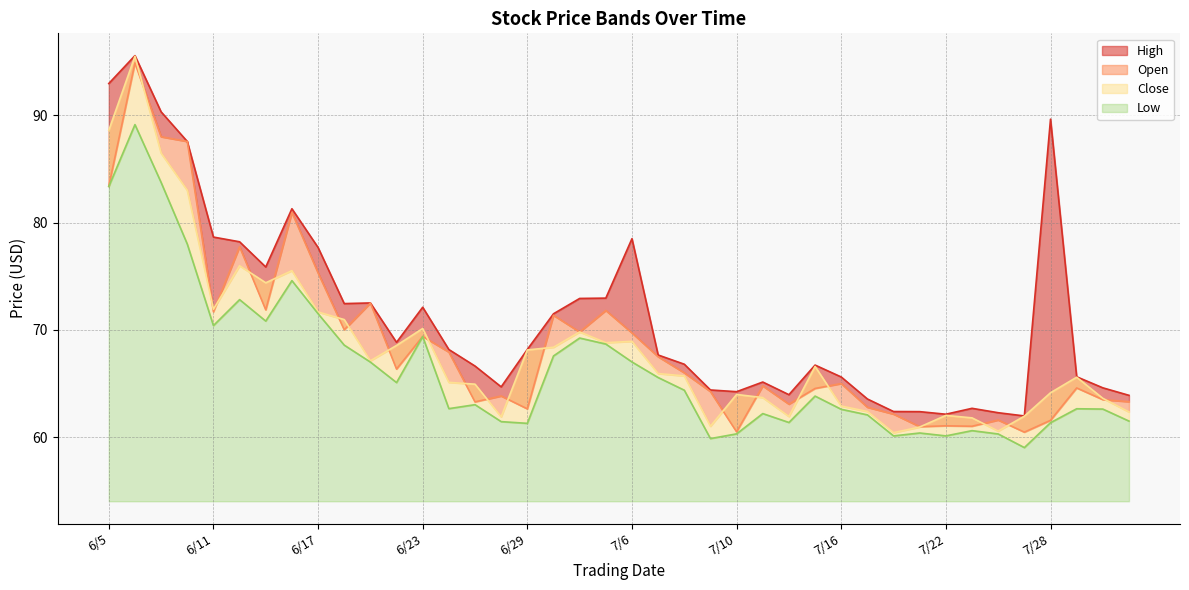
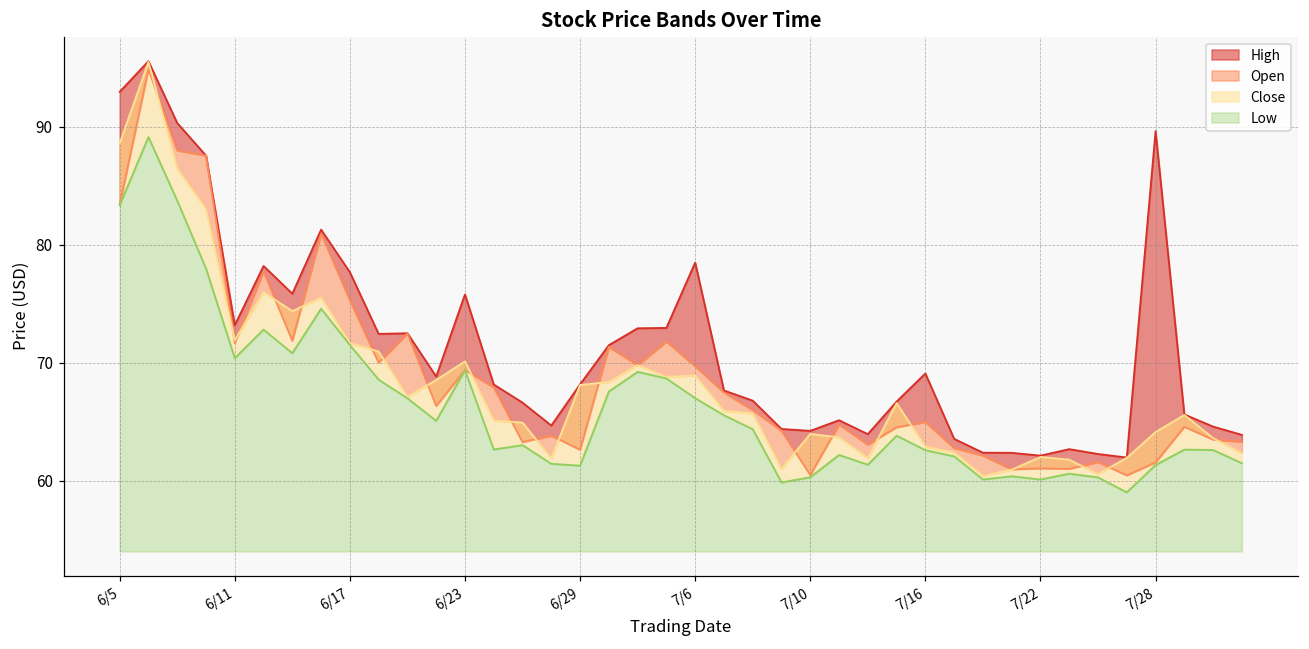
  {
    "High": {
      "6/5": 93.0,
-     "6/11": 78.7,
+     "6/11": 73.2,
      "6/17": 77.7,
-     "6/23": 72.1,
+     "6/23": 75.8,
      "7/6": 78.5,
      "7/10": 64.2,
-     "7/16": 65.6,
+     "7/16": 69.1,
      "7/28": 89.6
    }
  }
